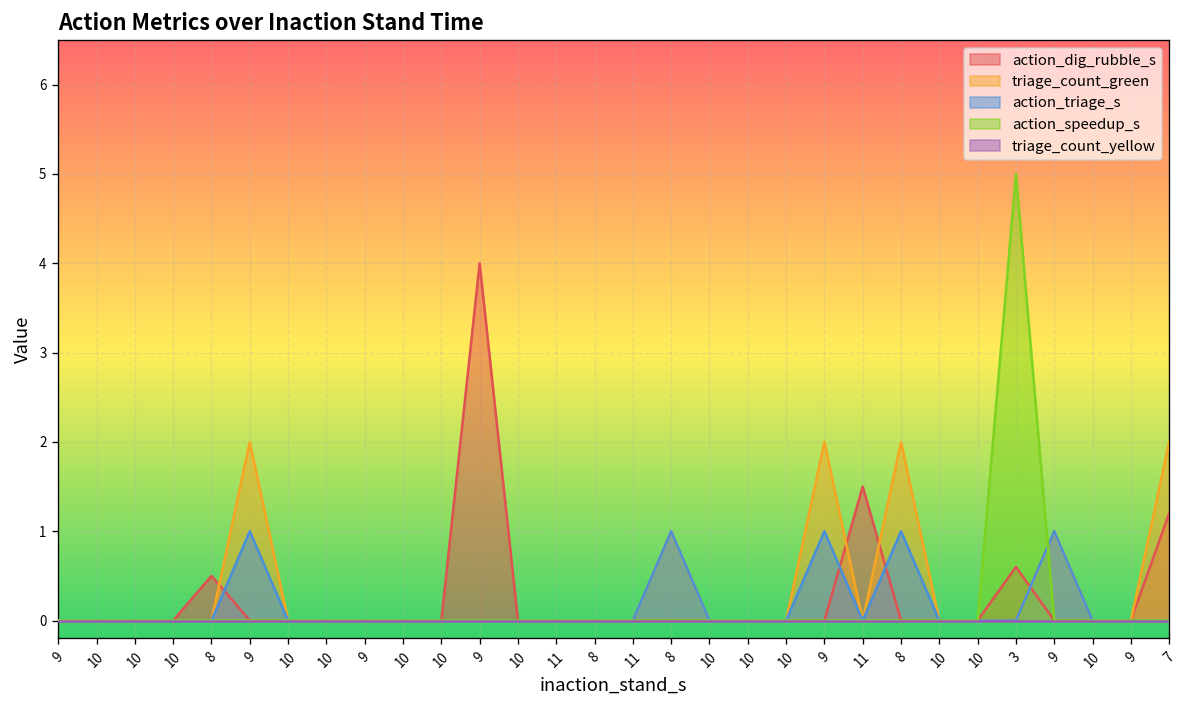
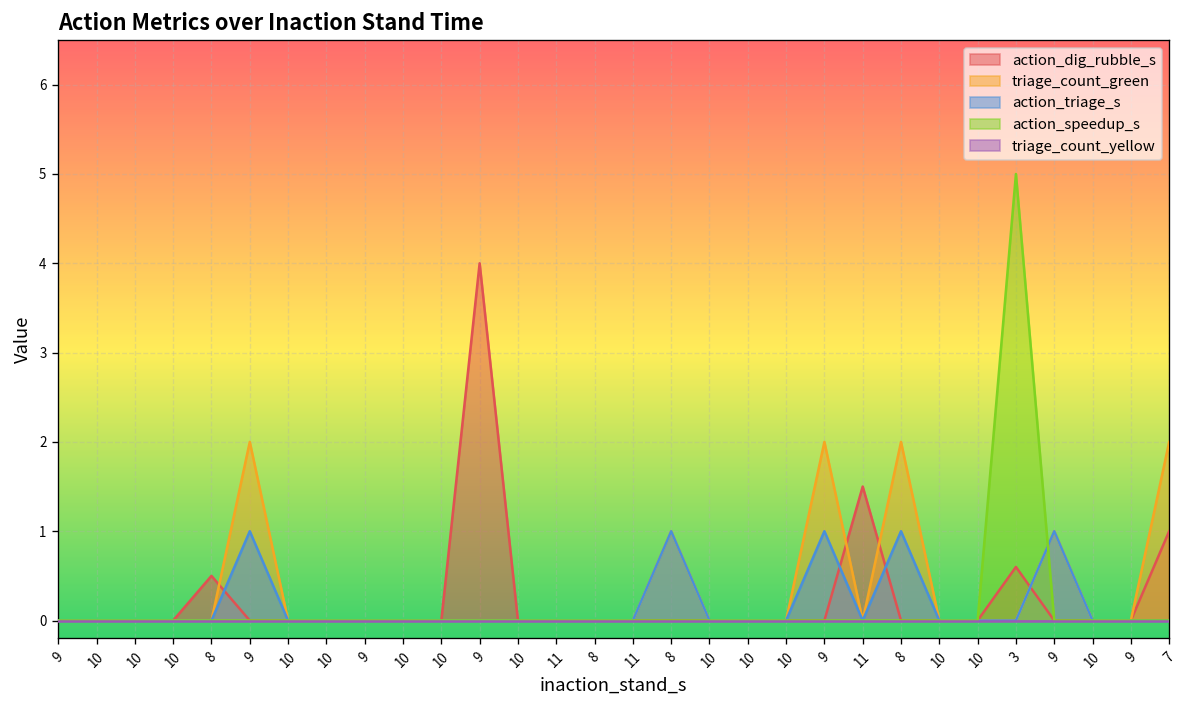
  {
    "action_dig_rubble_s": {
      "3": 0.6,
-     "7": 1.2
+     "7": 1.0
    },
    "triage_count_green": {
      "7": 2.0
    },
    "action_speedup_s": {
      "3": 5.0
    }
  }
